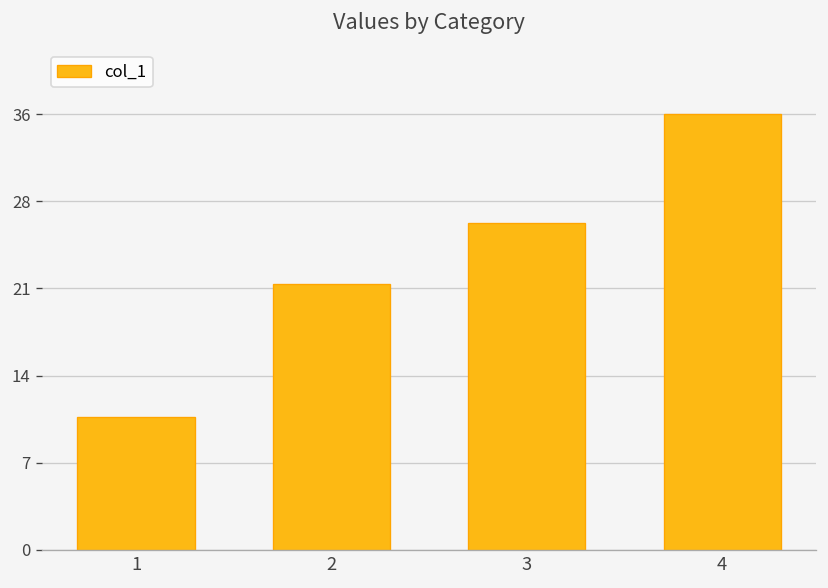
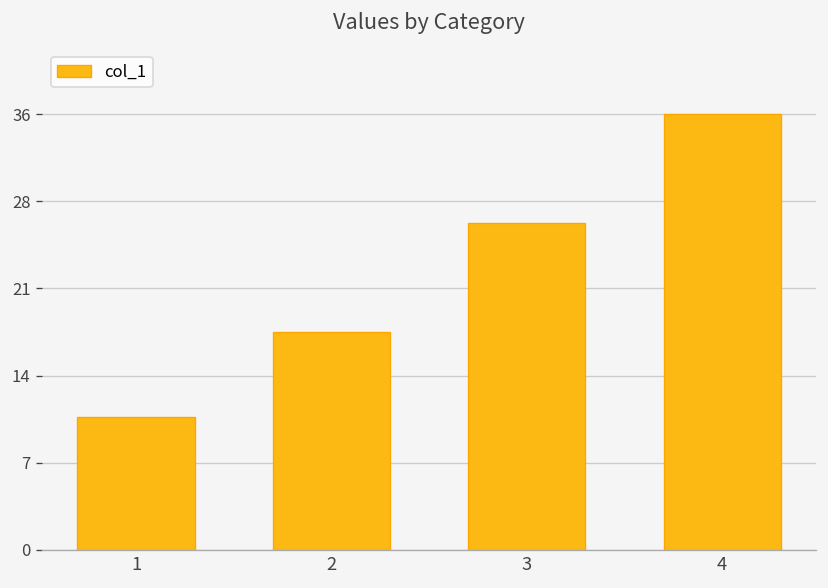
  {
    "1": 11,
-   "2": 22,
+   "2": 18,
    "3": 27,
    "4": 36
  }
